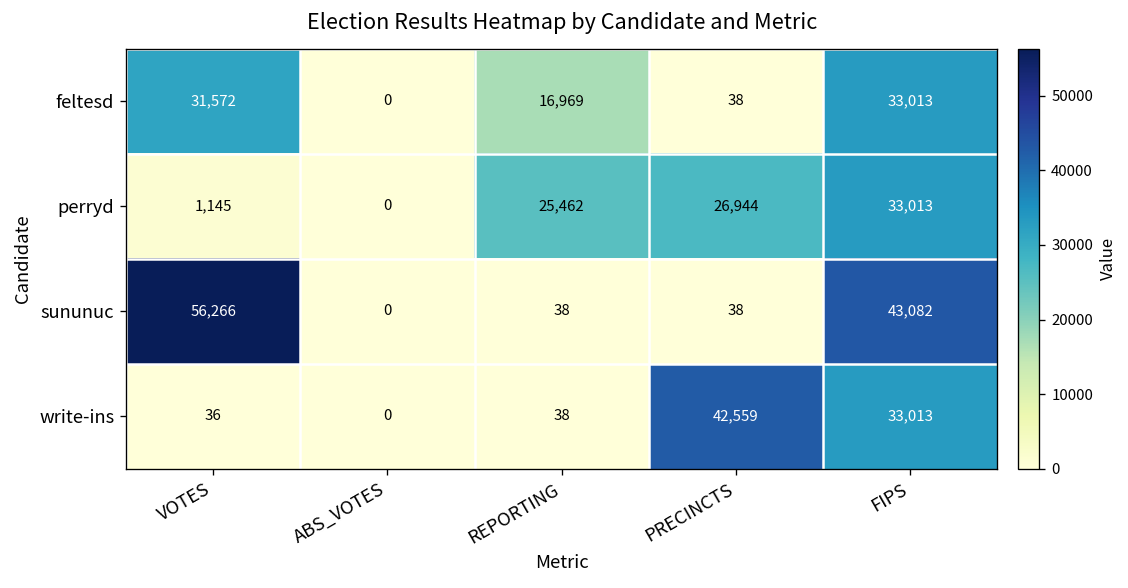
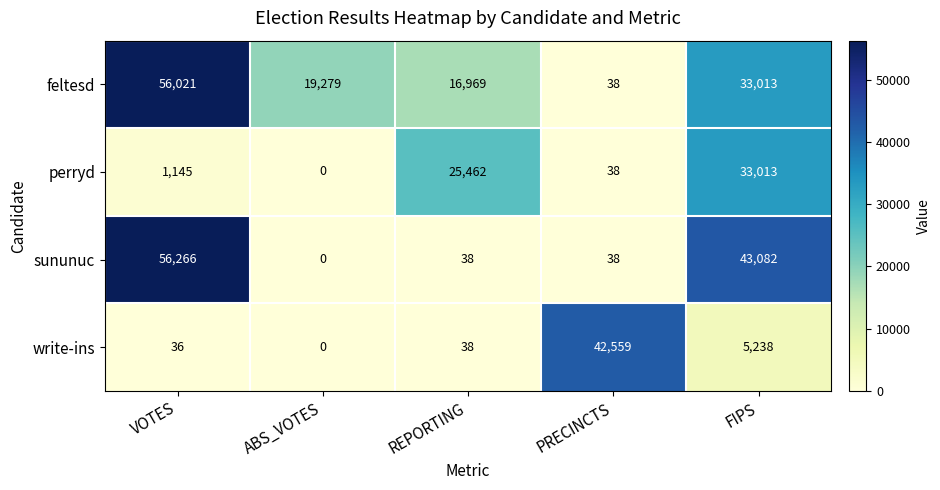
  {
    "feltesd": {
-     "VOTES": "31,572",
-     "ABS_VOTES": "0",
+     "VOTES": "56,021",
+     "ABS_VOTES": "19,279",
      "REPORTING": "16,969",
      "PRECINCTS": "38",
      "FIPS": "33,013"
    },
    "perryd": {
      "VOTES": "1,145",
      "ABS_VOTES": "0",
      "REPORTING": "25,462",
-     "PRECINCTS": "26,944",
+     "PRECINCTS": "38",
      "FIPS": "33,013"
    },
    "sununuc": {
      "VOTES": "56,266",
      "ABS_VOTES": "0",
      "REPORTING": "38",
      "PRECINCTS": "38",
      "FIPS": "43,082"
    },
    "write-ins": {
      "VOTES": "36",
      "ABS_VOTES": "0",
      "REPORTING": "38",
      "PRECINCTS": "42,559",
-     "FIPS": "33,013"
+     "FIPS": "5,238"
    }
  }
